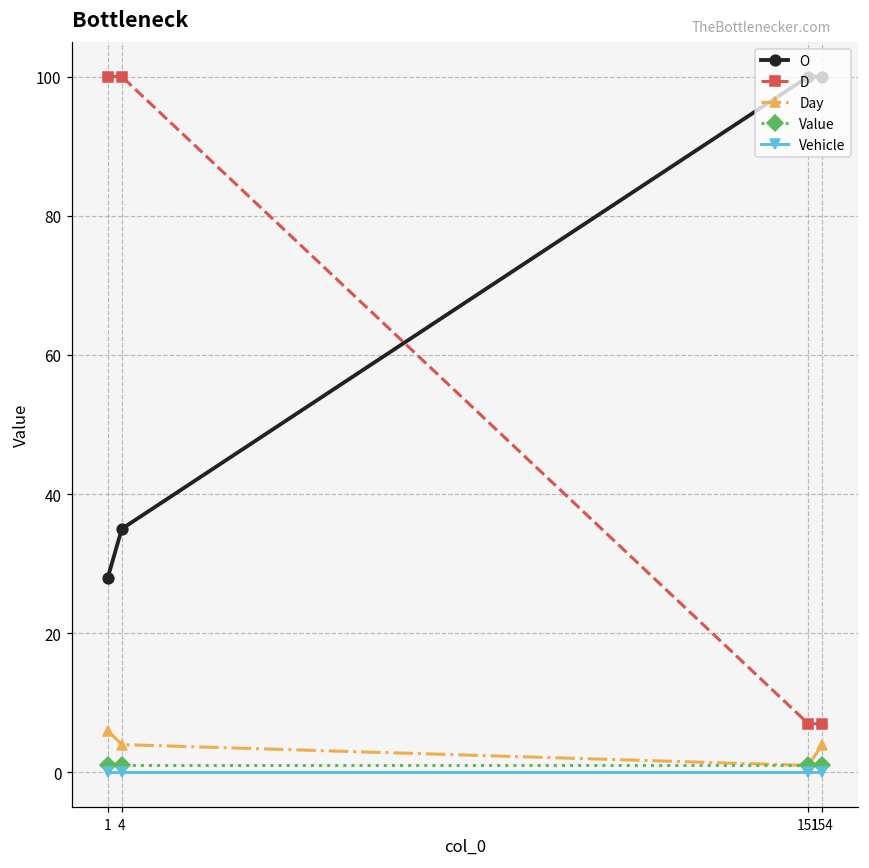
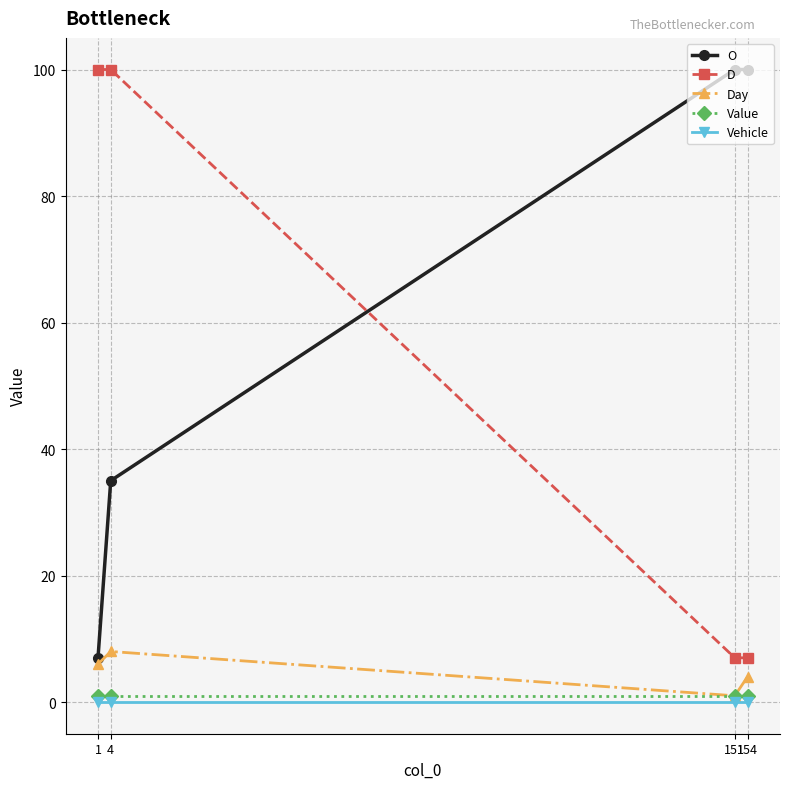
  {
    "O": {
-     "1": 28,
+     "1": 7,
      "4": 35
    },
    "D": {
      "1": 100,
      "4": 100
    },
    "Day": {
      "1": 6,
-     "4": 4
+     "4": 8
    },
    "Value": {
      "1": 1,
      "4": 1
    },
    "Vehicle": {
      "1": 0,
      "4": 0
    }
  }
